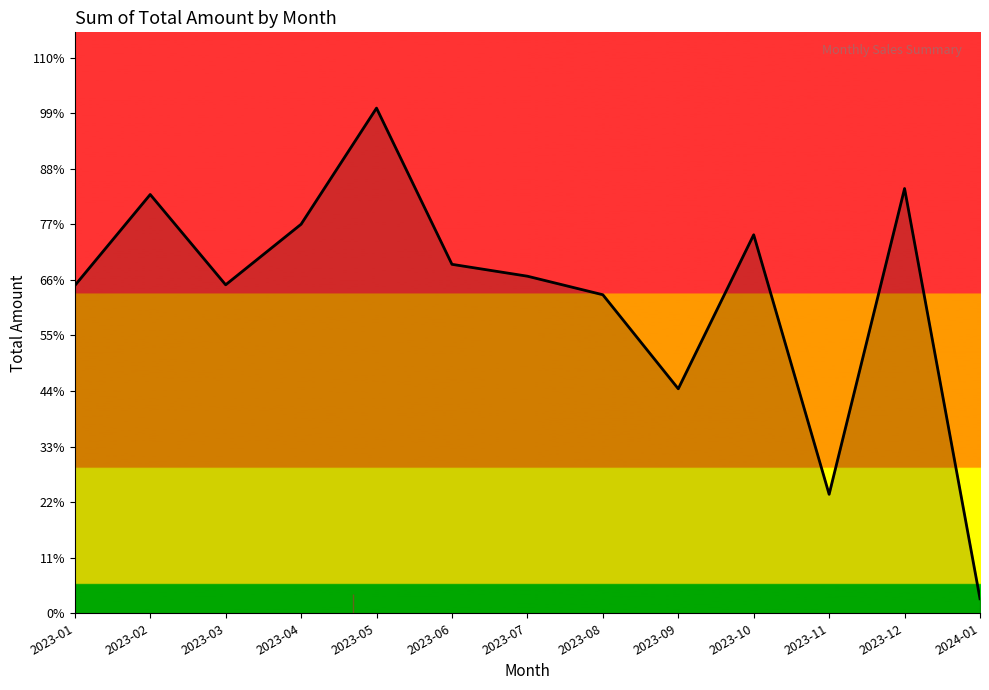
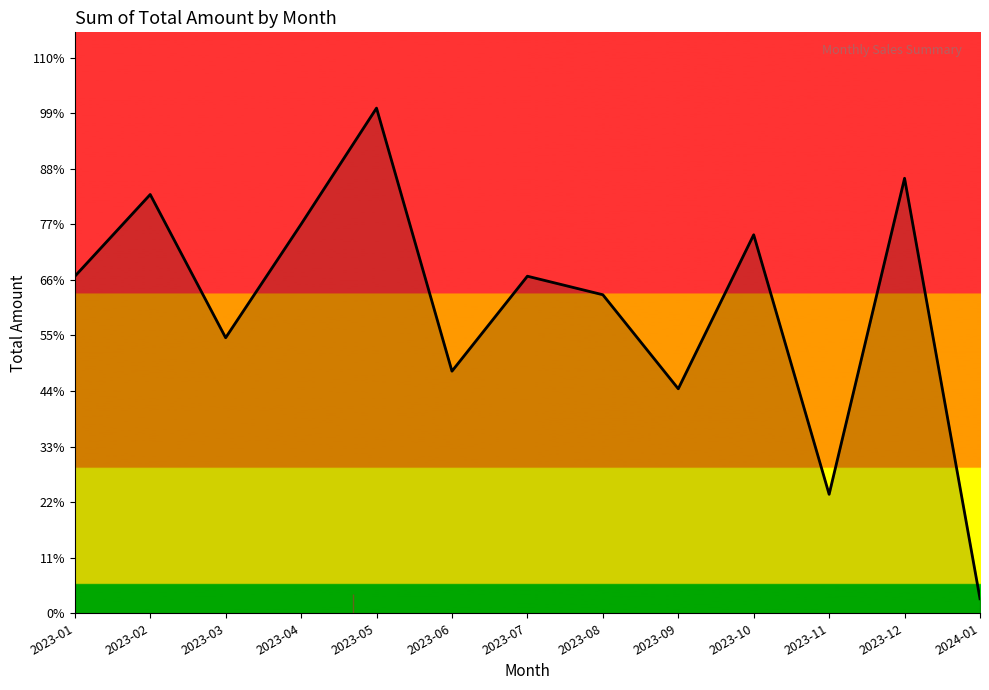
  {
-   "2023-01": "65%",
+   "2023-01": "67%",
    "2023-02": "83%",
-   "2023-03": "65%",
+   "2023-03": "55%",
    "2023-04": "77%",
    "2023-05": "100%",
-   "2023-06": "69%",
+   "2023-06": "48%",
    "2023-07": "67%",
    "2023-08": "63%",
    "2023-09": "44%",
    "2023-10": "75%",
    "2023-11": "24%",
-   "2023-12": "84%",
+   "2023-12": "86%",
    "2024-01": "3%"
  }
